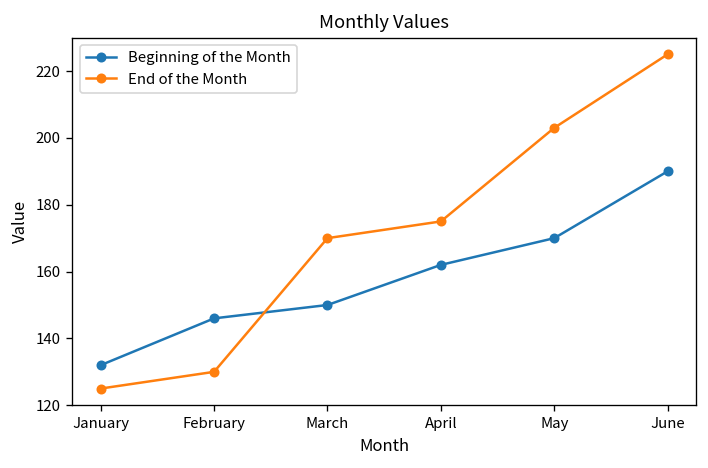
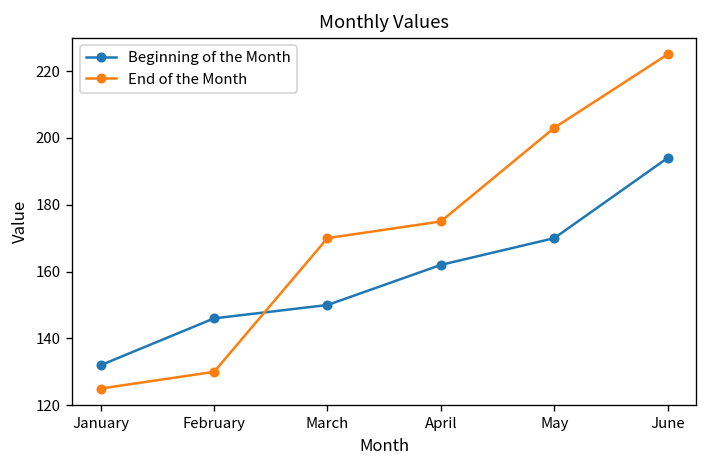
  {
    "Beginning of the Month": {
      "January": 132,
      "February": 146,
      "March": 150,
      "April": 162,
      "May": 170,
-     "June": 190
+     "June": 194
    },
    "End of the Month": {
      "January": 125,
      "February": 130,
      "March": 170,
      "April": 175,
      "May": 203,
      "June": 225
    }
  }
